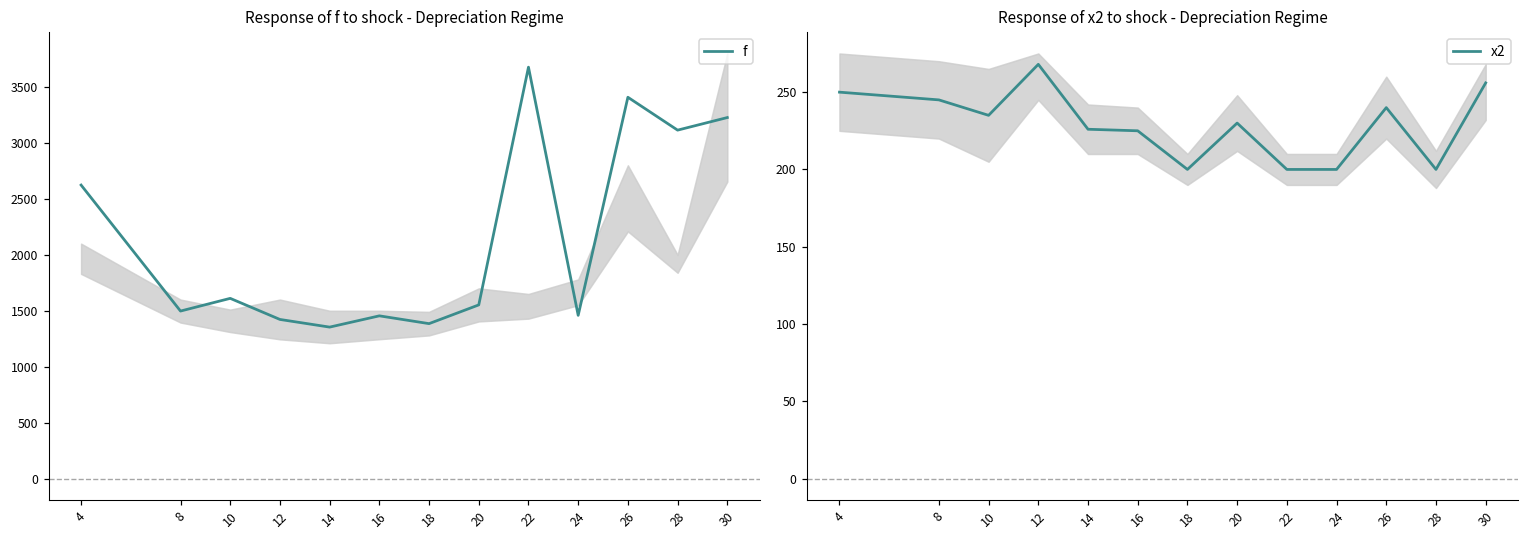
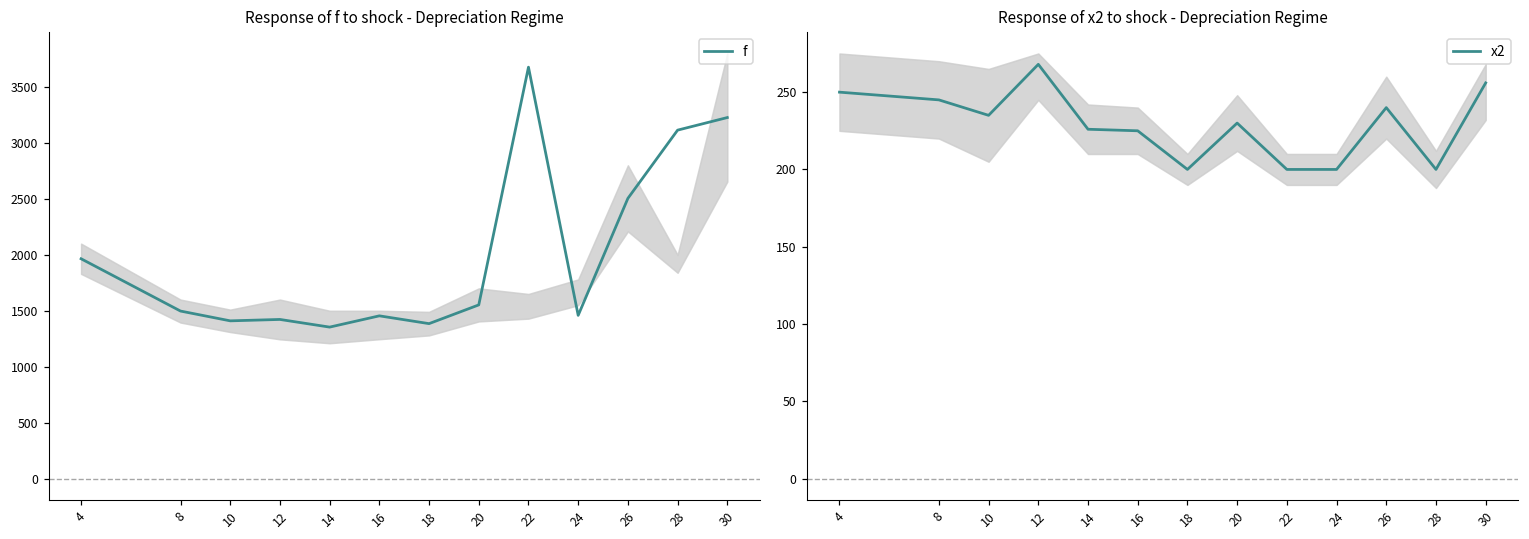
  {
    "Response of f to shock - Depreciation Regime": {
      "f": {
-       "4": 2620,
+       "4": 1970,
        "8": 1500,
-       "10": 1610,
+       "10": 1410,
        "12": 1420,
        "14": 1350,
        "16": 1450,
        "18": 1390,
        "20": 1550,
        "22": 3680,
        "24": 1460,
-       "26": 3410,
+       "26": 2510,
        "28": 3120,
        "30": 3230
      }
    },
    "Response of x2 to shock - Depreciation Regime": {
      "x2": {
        "4": 250,
        "8": 245,
        "10": 235,
        "12": 268,
        "14": 226,
        "16": 225,
        "18": 200,
        "20": 230,
        "22": 200,
        "24": 200,
        "26": 240,
        "28": 200,
        "30": 256
      }
    }
  }
